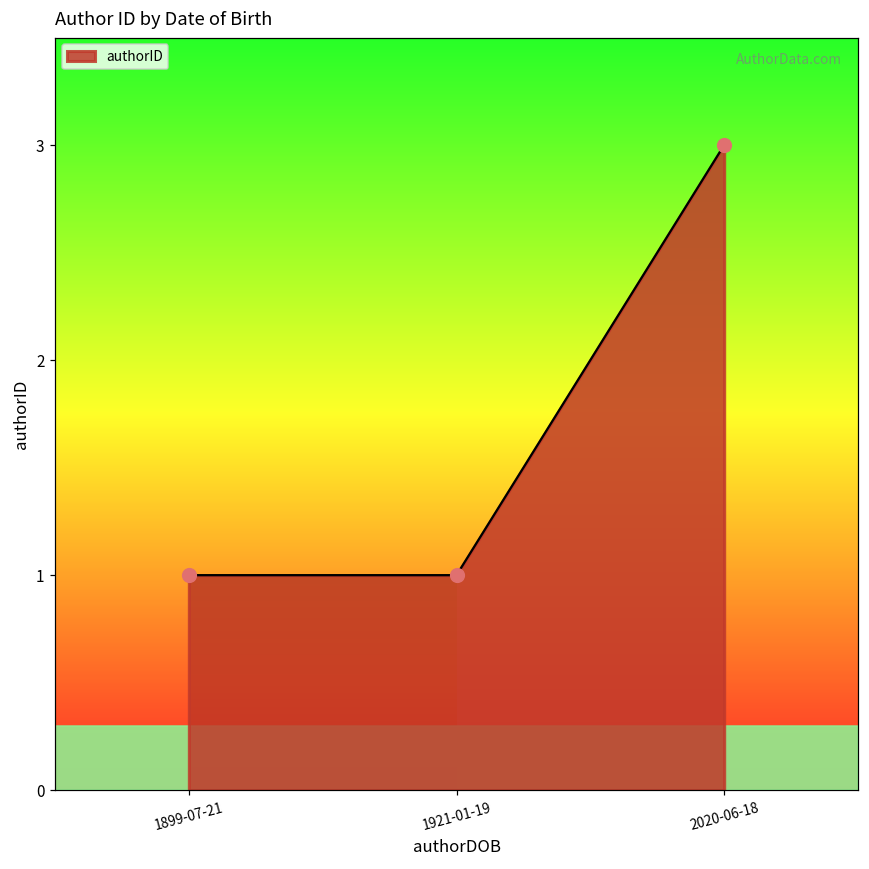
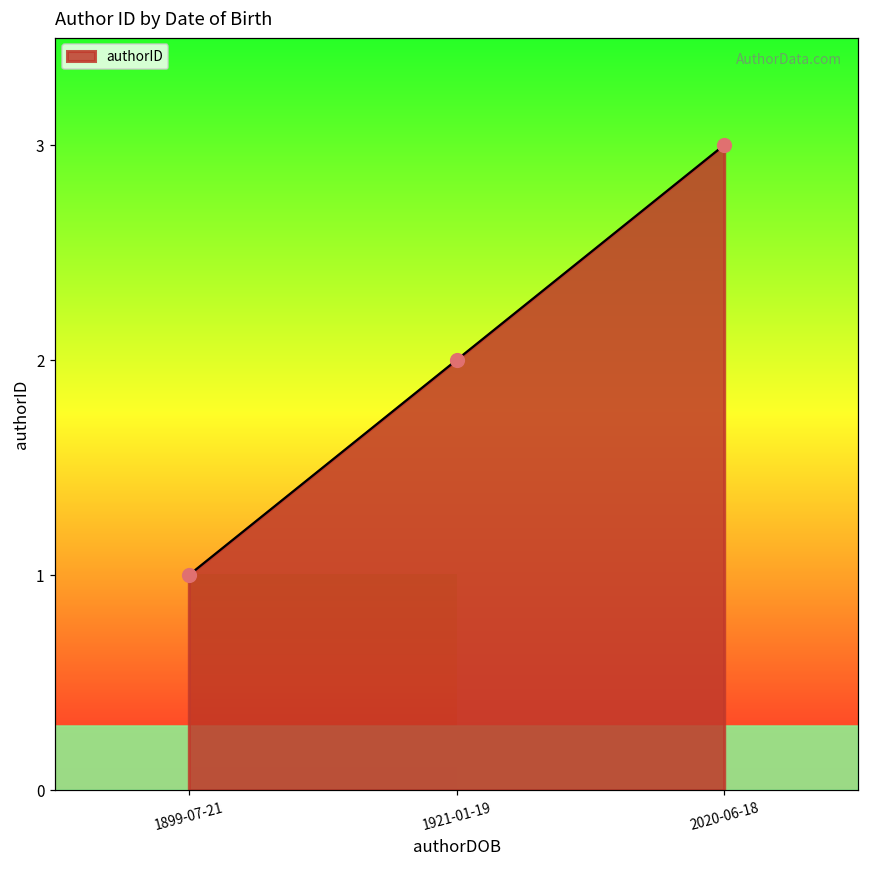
  {
    "1899-07-21": 1,
-   "1921-01-19": 1,
+   "1921-01-19": 2,
    "2020-06-18": 3
  }
